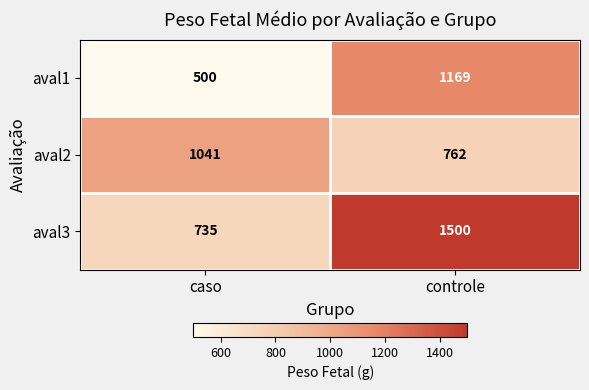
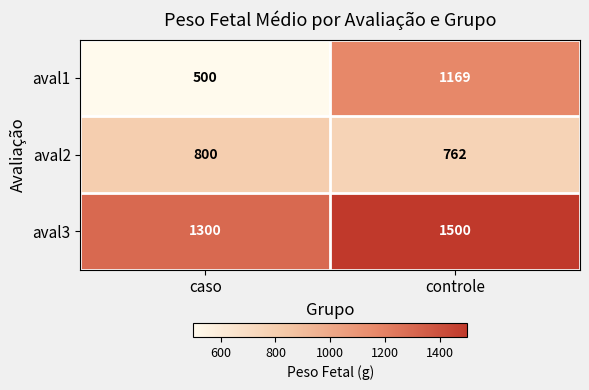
  {
    "aval1": {
      "caso": 500,
      "controle": 1169
    },
    "aval2": {
-     "caso": 1041,
+     "caso": 800,
      "controle": 762
    },
    "aval3": {
-     "caso": 735,
+     "caso": 1300,
      "controle": 1500
    }
  }
